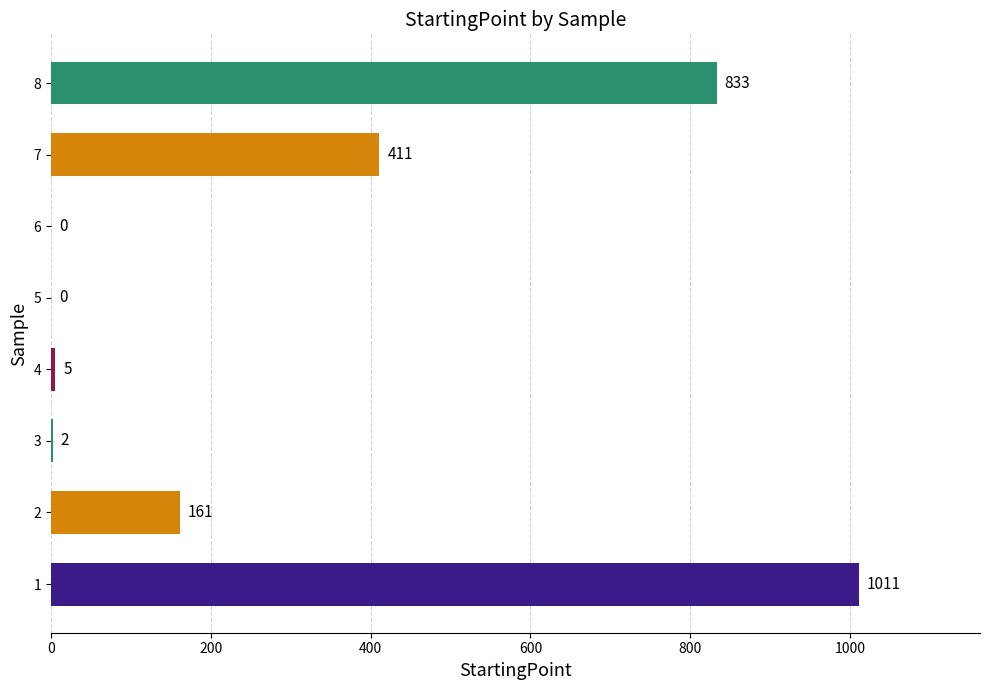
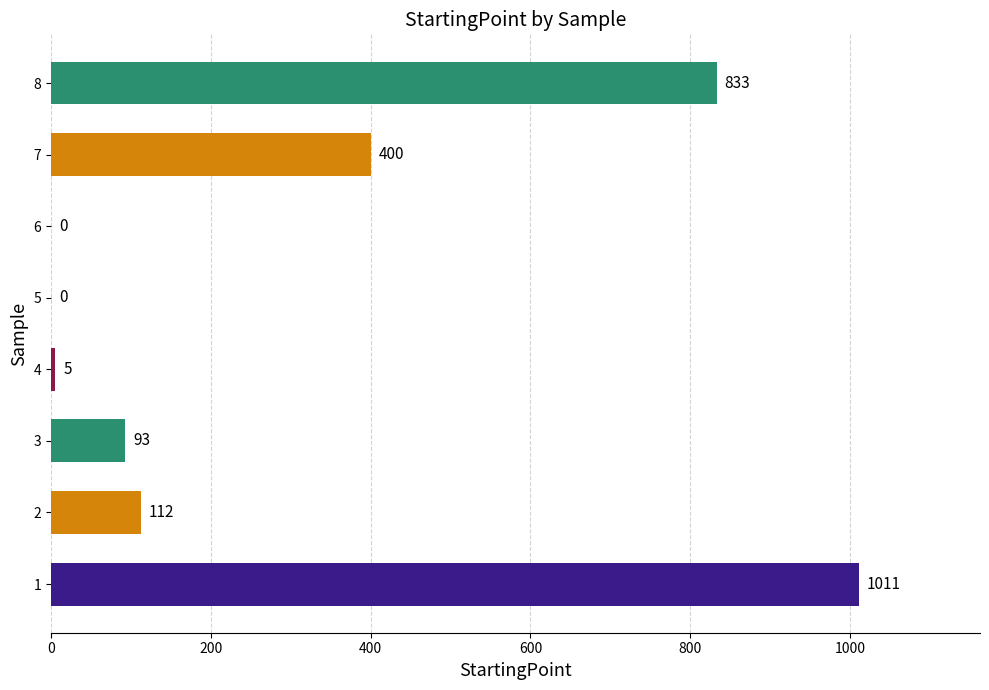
  {
    "8": 833,
-   "7": 411,
+   "7": 400,
    "6": 0,
    "5": 0,
    "4": 5,
-   "3": 2,
-   "2": 161,
+   "3": 93,
+   "2": 112,
    "1": 1011
  }
